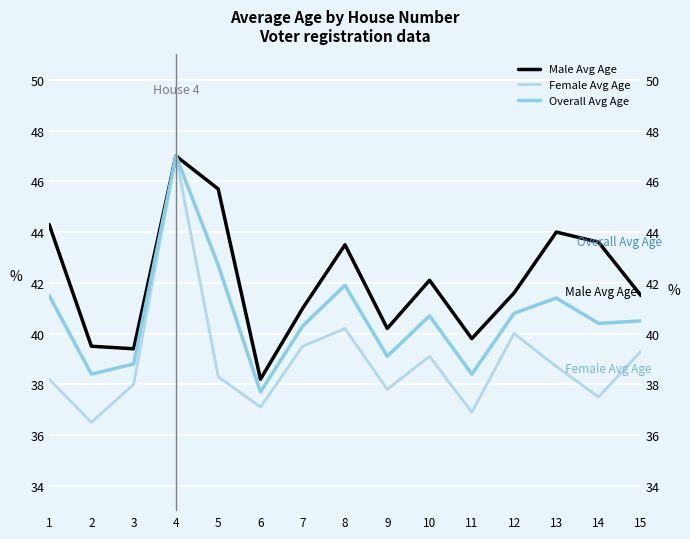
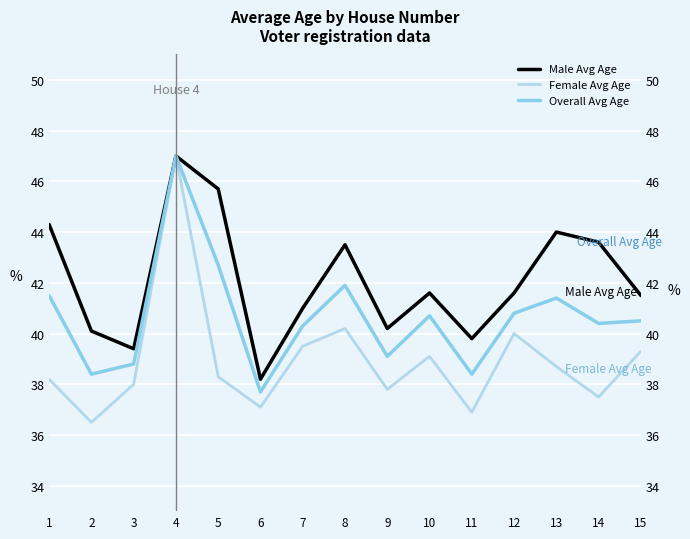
  {
    "Male Avg Age": {
      "1": 44.3,
-     "2": 39.5,
+     "2": 40.1,
      "3": 39.4,
      "5": 45.7,
      "6": 38.2,
      "7": 41.0,
      "8": 43.5,
      "9": 40.2,
-     "10": 42.1,
+     "10": 41.6,
      "11": 39.8,
      "12": 41.6,
      "13": 44.0,
      "14": 43.6,
      "15": 41.5
    }
  }
